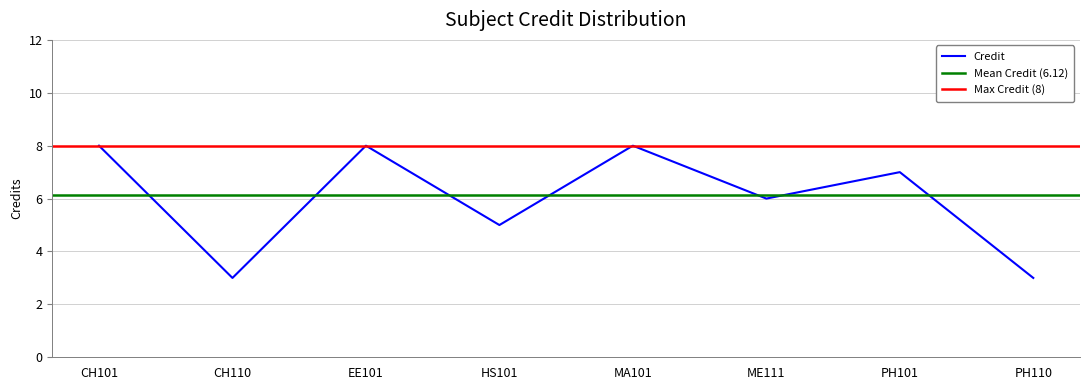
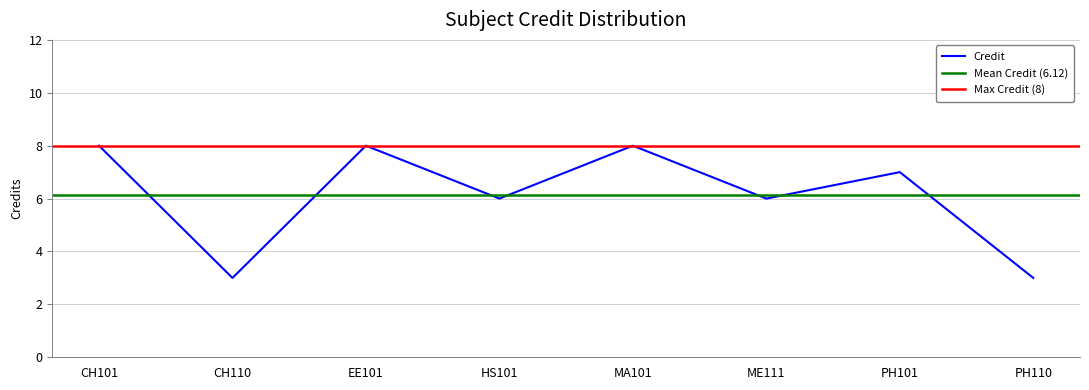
  {
    "CH101": 8,
    "CH110": 3,
    "EE101": 8,
-   "HS101": 5,
+   "HS101": 6,
    "MA101": 8,
    "ME111": 6,
    "PH101": 7,
    "PH110": 3
  }
